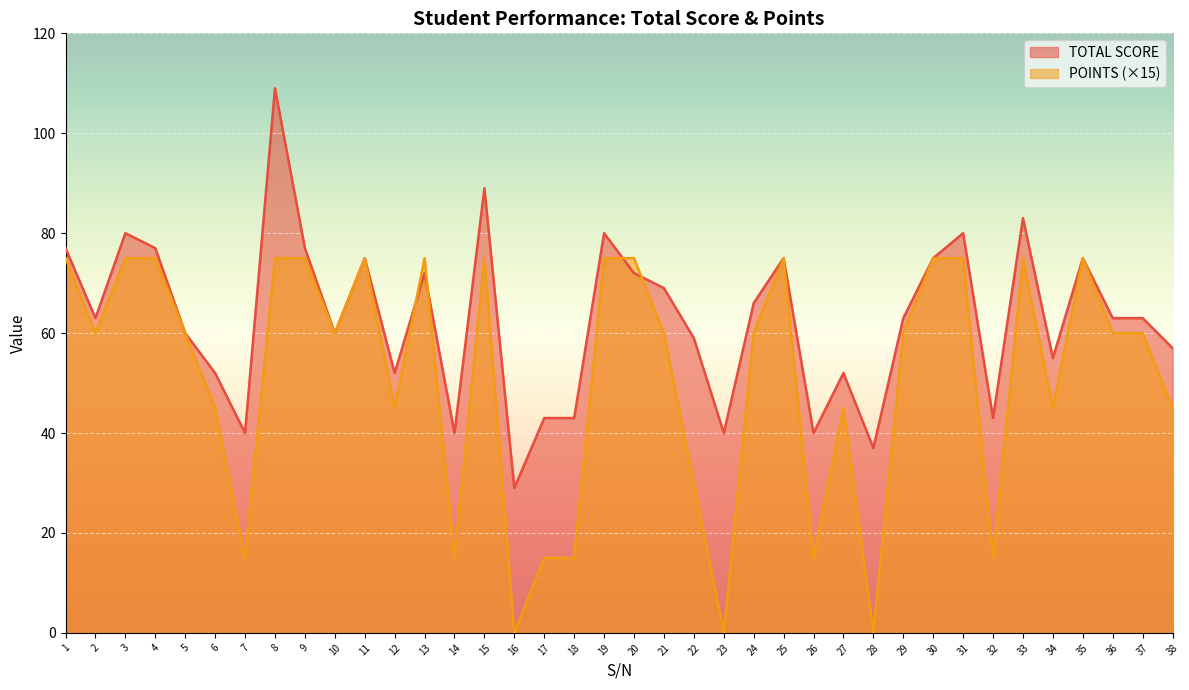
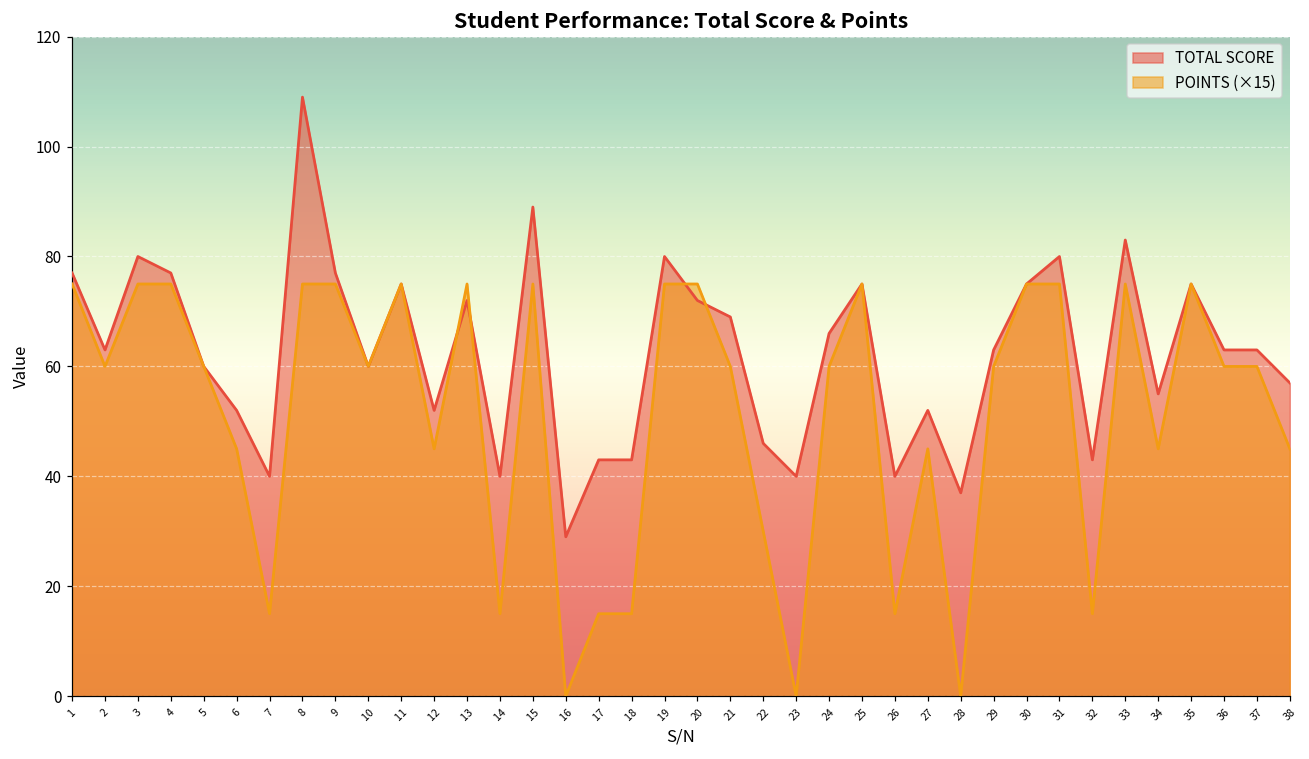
  {
    "TOTAL SCORE": {
      "1": 77,
      "2": 63,
      "3": 80,
      "4": 77,
      "6": 52,
      "7": 40,
      "8": 109,
      "9": 77,
      "12": 52,
      "13": 72,
      "14": 40,
      "15": 89,
      "16": 29,
      "17": 43,
      "18": 43,
      "19": 80,
      "20": 72,
      "21": 69,
-     "22": 59,
+     "22": 46,
      "23": 40,
      "24": 66,
      "26": 40,
      "27": 52,
      "28": 37,
      "29": 63,
      "31": 80,
      "32": 43,
      "33": 83,
      "34": 55,
      "36": 63,
      "37": 63,
      "38": 57
    },
    "POINTS (×15)": {
      "1": 75,
      "2": 60,
      "3": 75,
      "4": 75,
      "6": 45,
      "7": 15,
      "8": 75,
      "9": 75,
      "12": 45,
      "13": 75,
      "14": 15,
      "15": 75,
      "16": 0,
      "17": 15,
      "18": 15,
      "19": 75,
      "20": 75,
      "21": 60,
      "22": 30,
      "23": 0,
      "24": 60,
      "26": 15,
      "27": 45,
      "28": 0,
      "29": 60,
      "31": 75,
      "32": 15,
      "33": 75,
      "34": 45,
      "36": 60,
      "37": 60,
      "38": 45
    }
  }
